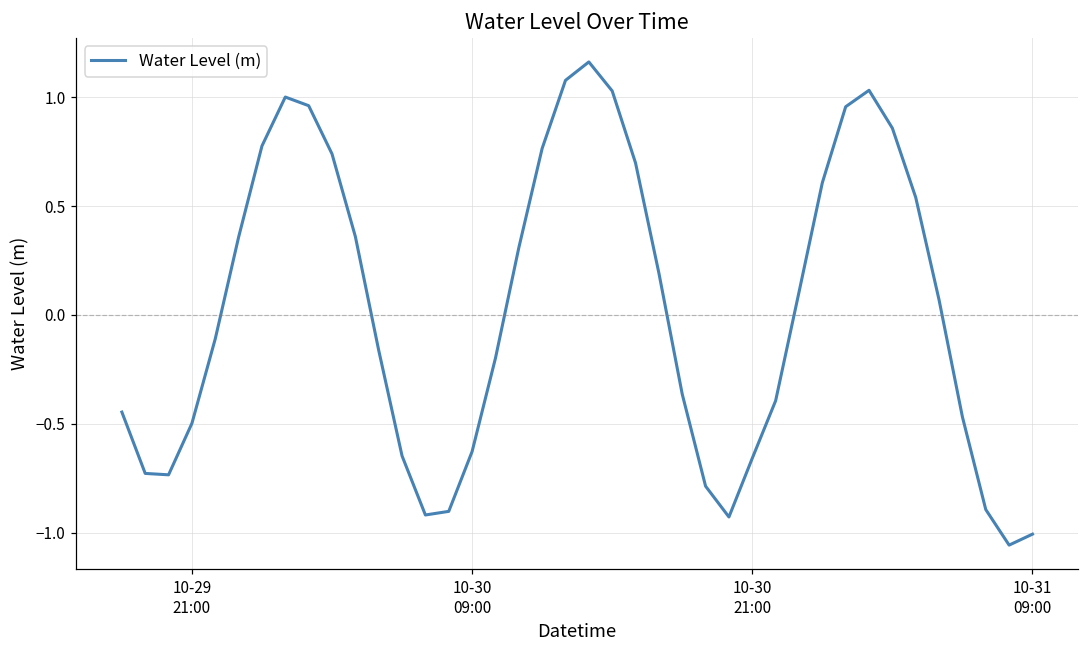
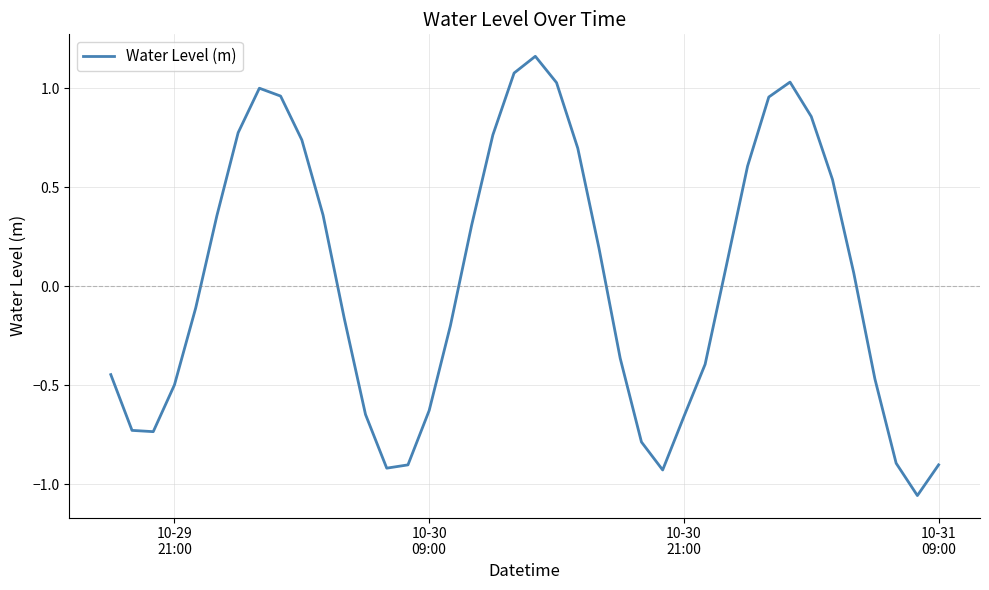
  {
    "10-29 21:00": -0.50,
    "10-30 09:00": -0.63,
    "10-30 21:00": -0.66,
-   "10-31 09:00": -1.01
+   "10-31 09:00": -0.90
  }
